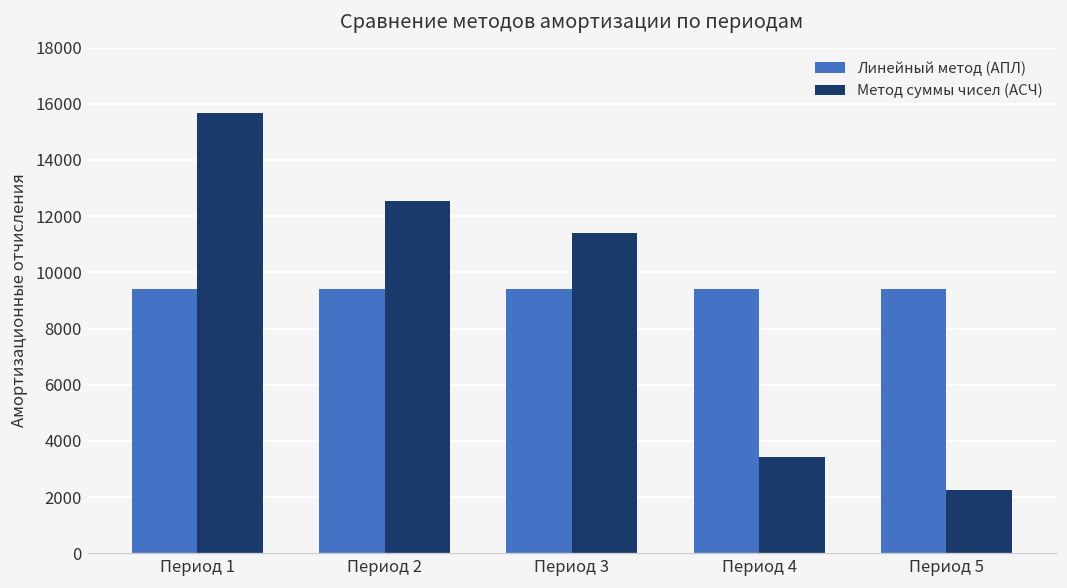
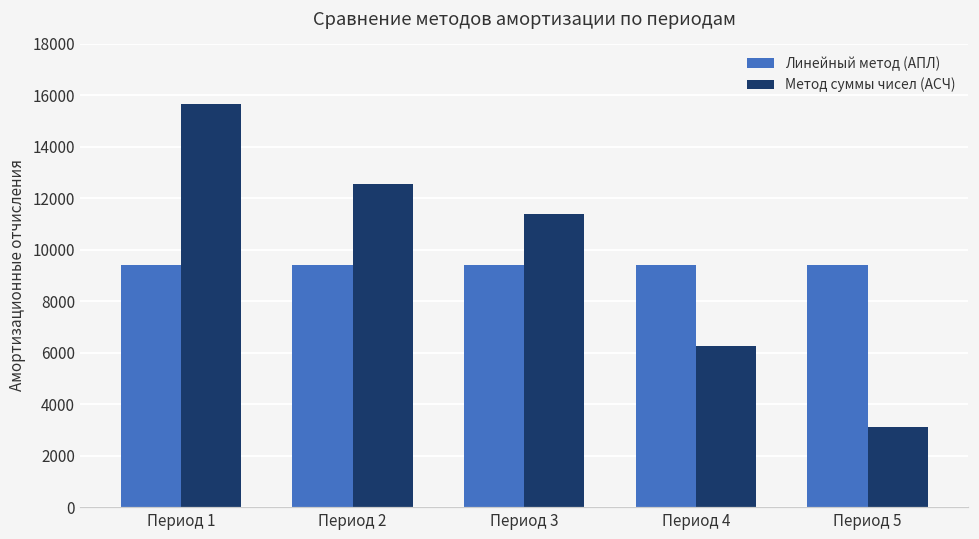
  {
    "Линейный метод (АПЛ)": {
      "Период 1": 9400,
      "Период 2": 9400,
      "Период 3": 9400,
      "Период 4": 9400,
      "Период 5": 9400
    },
    "Метод суммы чисел (АСЧ)": {
      "Период 1": 15700,
      "Период 2": 12500,
      "Период 3": 11400,
-     "Период 4": 3400,
-     "Период 5": 2200
+     "Период 4": 6300,
+     "Период 5": 3100
    }
  }
